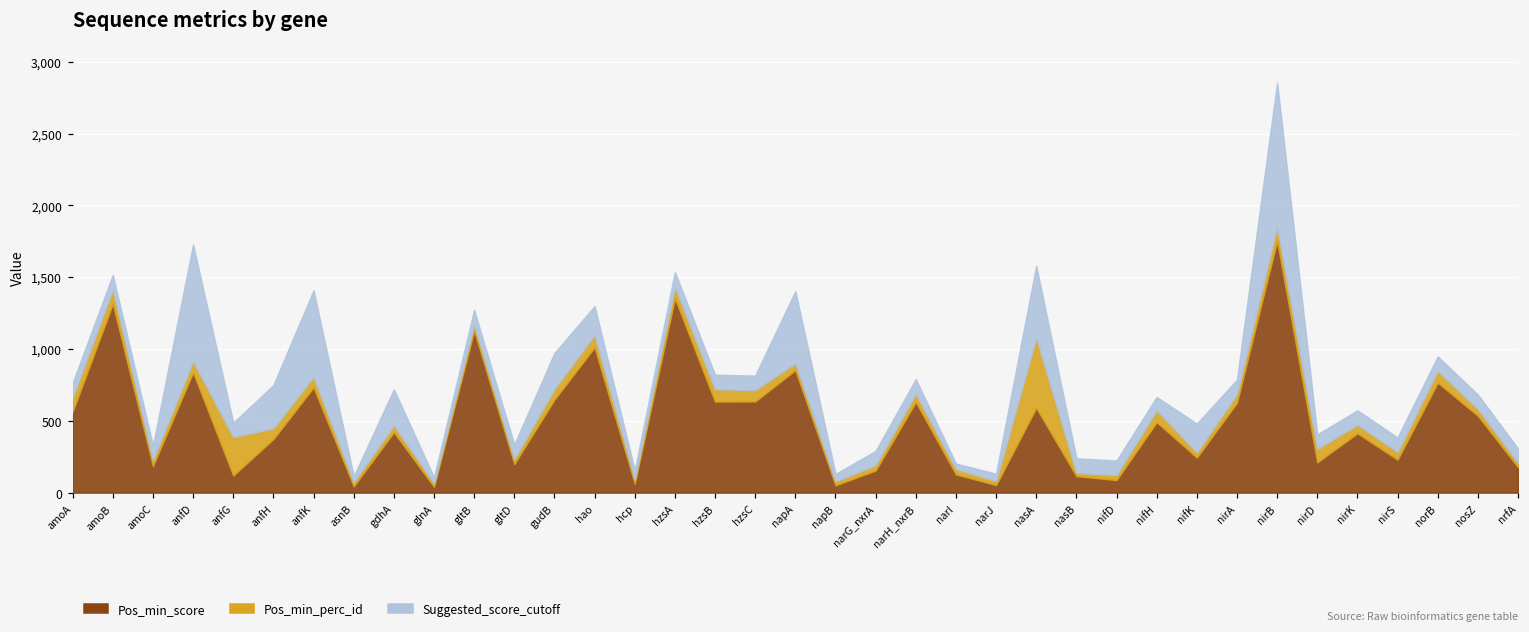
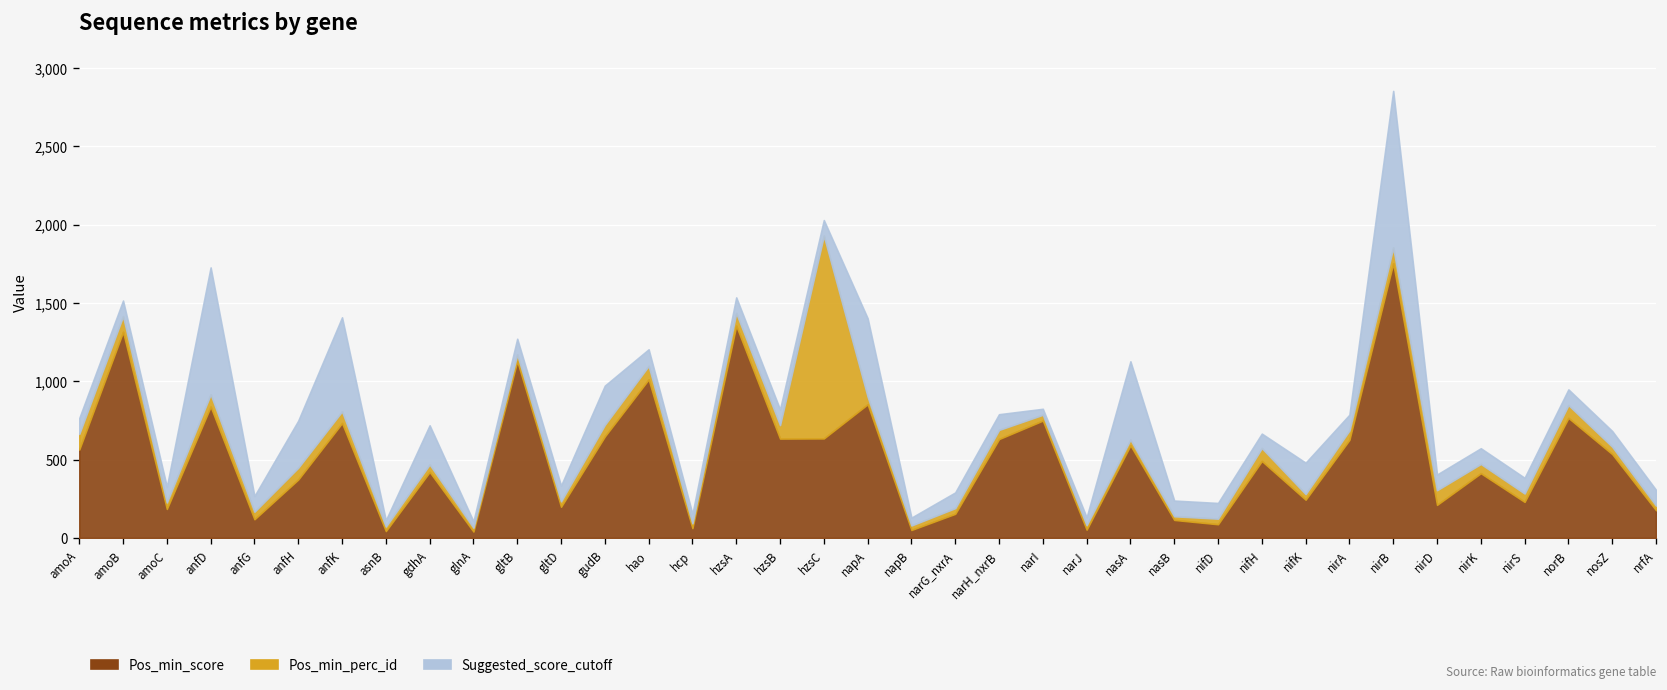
  {
    "Pos_min_score": {
      "amoA": "560",
      "amoB": "1,320",
      "amoC": "190",
      "anfD": "840",
      "anfG": "120",
      "anfH": "370",
      "anfK": "730",
      "asnB": "40",
      "gdhA": "420",
      "glnA": "40",
      "gltB": "1,130",
      "gltD": "200",
      "gudB": "650",
      "hao": "1,010",
      "hcp": "60",
      "hzsA": "1,350",
      "hzsB": "630",
      "hzsC": "640",
      "napA": "850",
      "napB": "50",
      "narG_nxrA": "150",
      "narH_nxrB": "630",
-     "narI": "130",
+     "narI": "750",
      "narJ": "50",
      "nasA": "590",
      "nasB": "120",
      "nifD": "90",
      "nifH": "490",
      "nifK": "240",
      "nirA": "630",
      "nirB": "1,750",
      "nirD": "210",
      "nirK": "410",
      "nirS": "230",
      "norB": "770",
      "nosZ": "540",
      "nrfA": "180"
    },
    "Pos_min_perc_id": {
      "amoA": "100",
      "amoB": "100",
      "amoC": "40",
      "anfD": "80",
-     "anfG": "270",
+     "anfG": "50",
      "anfH": "80",
      "anfK": "70",
      "asnB": "30",
      "gdhA": "50",
      "glnA": "20",
      "gltB": "40",
      "gltD": "30",
      "gudB": "70",
      "hao": "90",
      "hcp": "30",
      "hzsA": "80",
      "hzsB": "90",
-     "hzsC": "80",
+     "hzsC": "1,290",
      "napA": "50",
      "napB": "30",
      "narG_nxrA": "40",
      "narH_nxrB": "60",
      "narI": "40",
      "narJ": "30",
-     "nasA": "490",
+     "nasA": "40",
      "nasB": "20",
      "nifD": "40",
      "nifH": "80",
      "nifK": "40",
      "nirA": "60",
      "nirB": "100",
      "nirD": "90",
      "nirK": "60",
      "nirS": "50",
      "norB": "80",
      "nosZ": "50",
      "nrfA": "30"
    },
    "Suggested_score_cutoff": {
      "amoA": "100",
      "amoB": "100",
      "amoC": "100",
      "anfD": "810",
      "anfG": "100",
      "anfH": "300",
      "anfK": "600",
      "asnB": "40",
      "gdhA": "250",
      "glnA": "40",
      "gltB": "100",
      "gltD": "100",
      "gudB": "250",
-     "hao": "200",
+     "hao": "110",
      "hcp": "60",
      "hzsA": "100",
      "hzsB": "100",
      "hzsC": "100",
      "napA": "500",
      "napB": "50",
      "narG_nxrA": "100",
      "narH_nxrB": "100",
      "narI": "40",
      "narJ": "50",
      "nasA": "500",
      "nasB": "100",
      "nifD": "100",
      "nifH": "90",
      "nifK": "200",
      "nirA": "100",
      "nirB": "1,000",
      "nirD": "100",
      "nirK": "100",
      "nirS": "100",
      "norB": "100",
      "nosZ": "100",
      "nrfA": "100"
    }
  }
